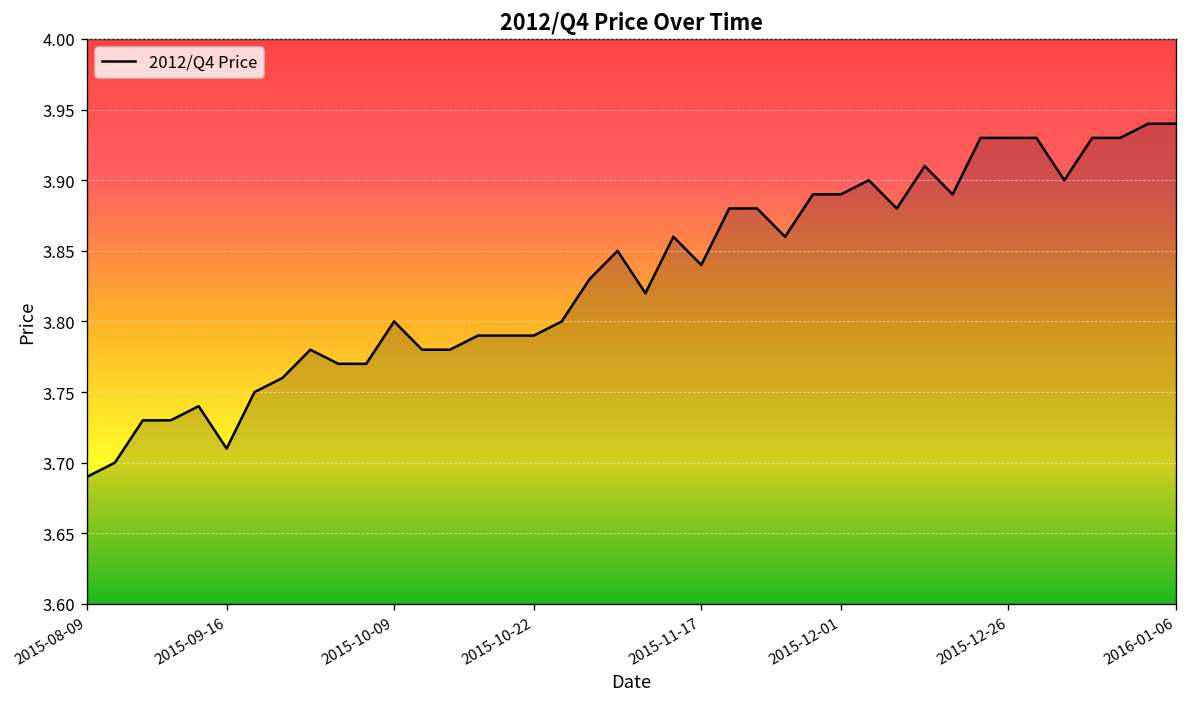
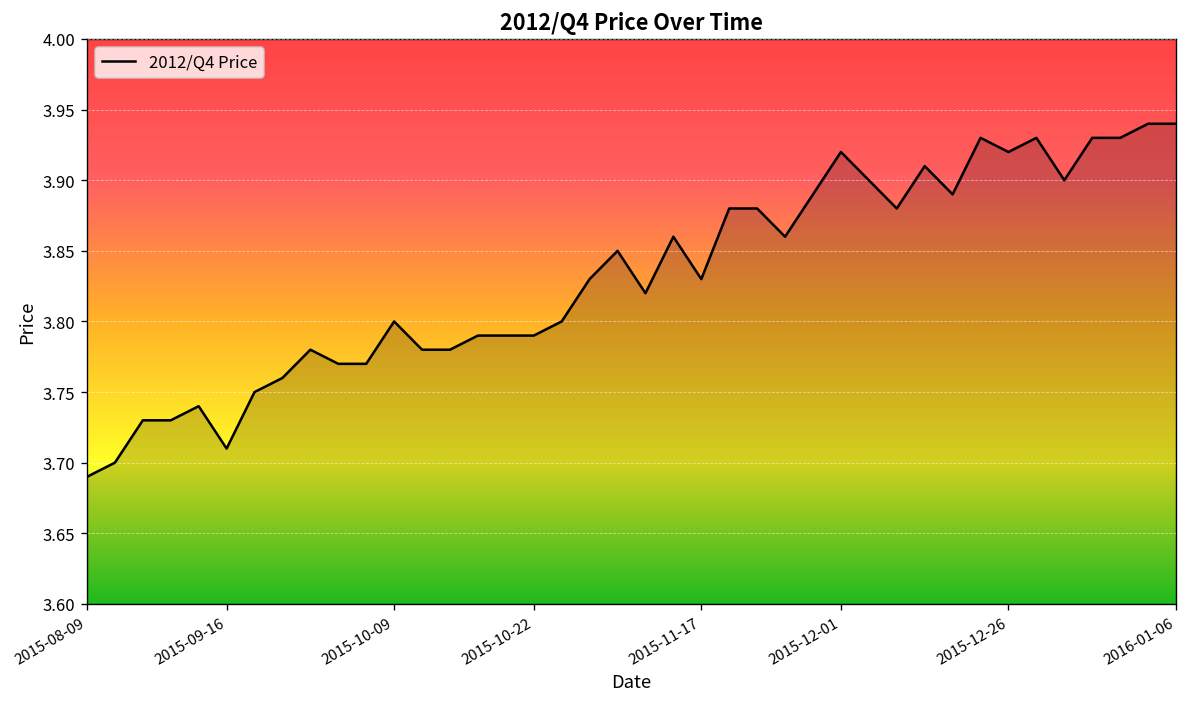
  {
    "2015-08-09": 3.69,
    "2015-09-16": 3.71,
    "2015-10-09": 3.80,
    "2015-10-22": 3.79,
-   "2015-11-17": 3.84,
-   "2015-12-01": 3.89,
-   "2015-12-26": 3.93,
+   "2015-11-17": 3.83,
+   "2015-12-01": 3.92,
+   "2015-12-26": 3.92,
    "2016-01-06": 3.94
  }
